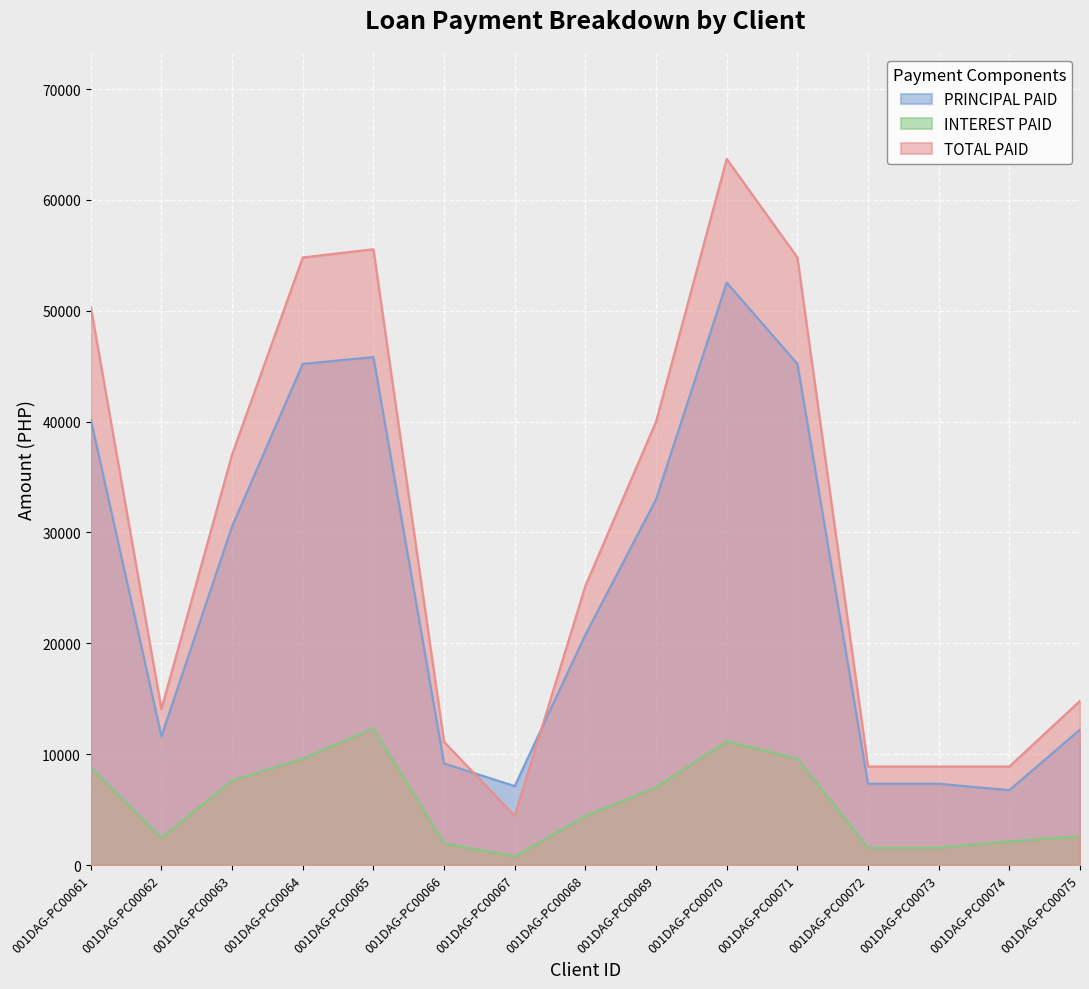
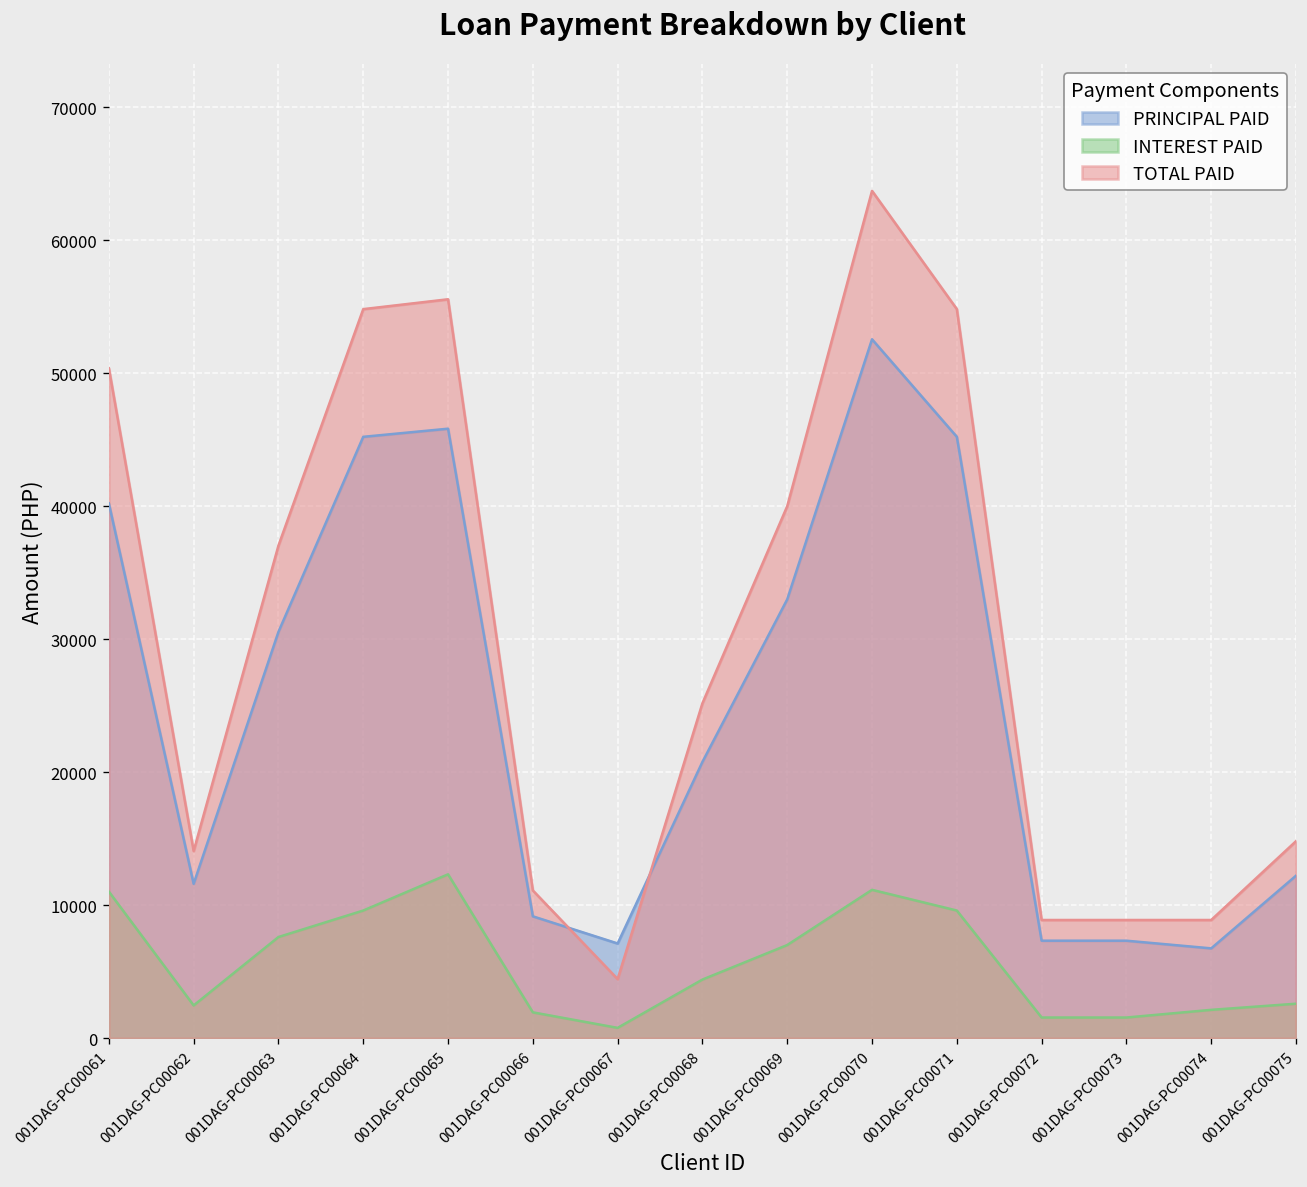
  {
    "PRINCIPAL PAID": {
      "001DAG-PC00061": 40200,
      "001DAG-PC00062": 11600,
      "001DAG-PC00063": 30500,
      "001DAG-PC00064": 45200,
      "001DAG-PC00065": 45800,
      "001DAG-PC00066": 9200,
      "001DAG-PC00067": 7100,
      "001DAG-PC00068": 20800,
      "001DAG-PC00069": 33000,
      "001DAG-PC00070": 52500,
      "001DAG-PC00071": 45200,
      "001DAG-PC00072": 7300,
      "001DAG-PC00073": 7300,
      "001DAG-PC00074": 6800,
      "001DAG-PC00075": 12200
    },
    "INTEREST PAID": {
-     "001DAG-PC00061": 8800,
+     "001DAG-PC00061": 11000,
      "001DAG-PC00062": 2500,
      "001DAG-PC00063": 7600,
      "001DAG-PC00064": 9600,
      "001DAG-PC00065": 12300,
      "001DAG-PC00066": 1900,
      "001DAG-PC00067": 800,
      "001DAG-PC00068": 4400,
      "001DAG-PC00069": 7000,
      "001DAG-PC00070": 11200,
      "001DAG-PC00071": 9600,
      "001DAG-PC00072": 1600,
      "001DAG-PC00073": 1600,
      "001DAG-PC00074": 2100,
      "001DAG-PC00075": 2600
    },
    "TOTAL PAID": {
      "001DAG-PC00061": 50400,
      "001DAG-PC00062": 14100,
      "001DAG-PC00063": 37000,
      "001DAG-PC00064": 54800,
      "001DAG-PC00065": 55600,
      "001DAG-PC00066": 11100,
      "001DAG-PC00067": 4400,
      "001DAG-PC00068": 25200,
      "001DAG-PC00069": 40000,
      "001DAG-PC00070": 63700,
      "001DAG-PC00071": 54800,
      "001DAG-PC00072": 8900,
      "001DAG-PC00073": 8900,
      "001DAG-PC00074": 8900,
      "001DAG-PC00075": 14800
    }
  }
